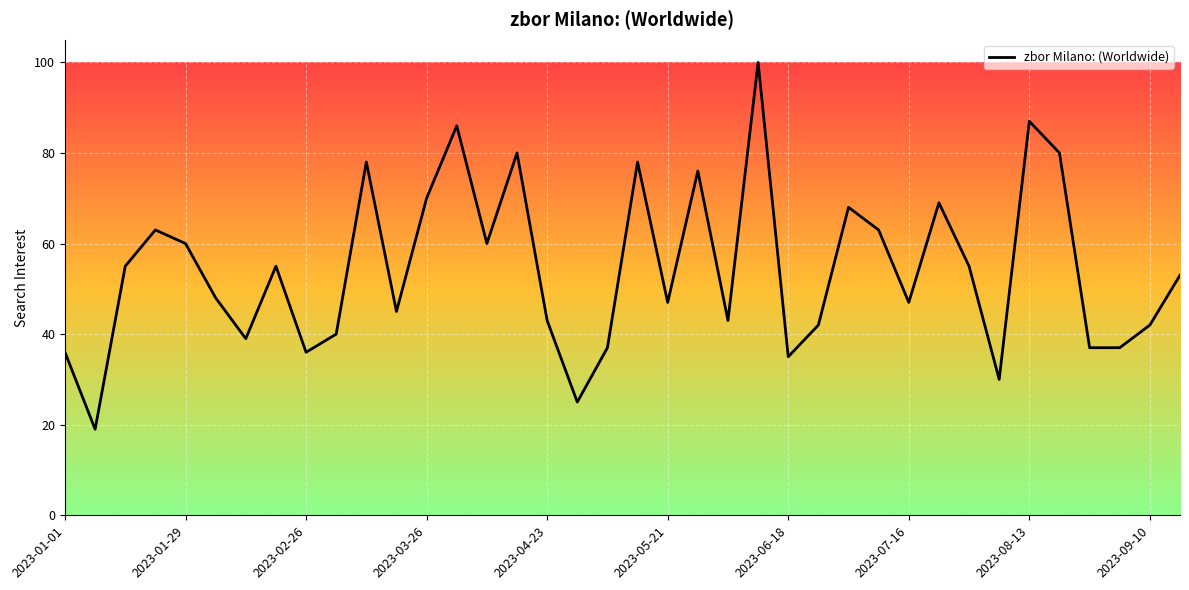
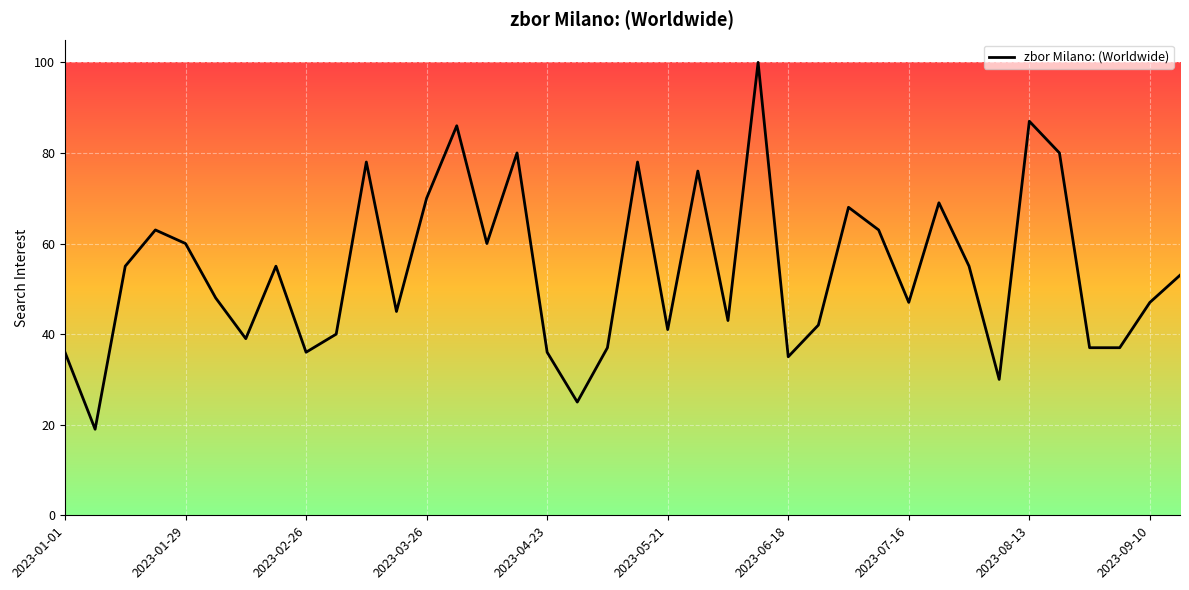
  {
    "2023-01-01": 36,
    "2023-01-29": 60,
    "2023-02-26": 36,
    "2023-03-26": 70,
-   "2023-04-23": 43,
-   "2023-05-21": 47,
+   "2023-04-23": 36,
+   "2023-05-21": 41,
    "2023-06-18": 35,
    "2023-07-16": 47,
    "2023-08-13": 87,
-   "2023-09-10": 42
+   "2023-09-10": 47
  }
